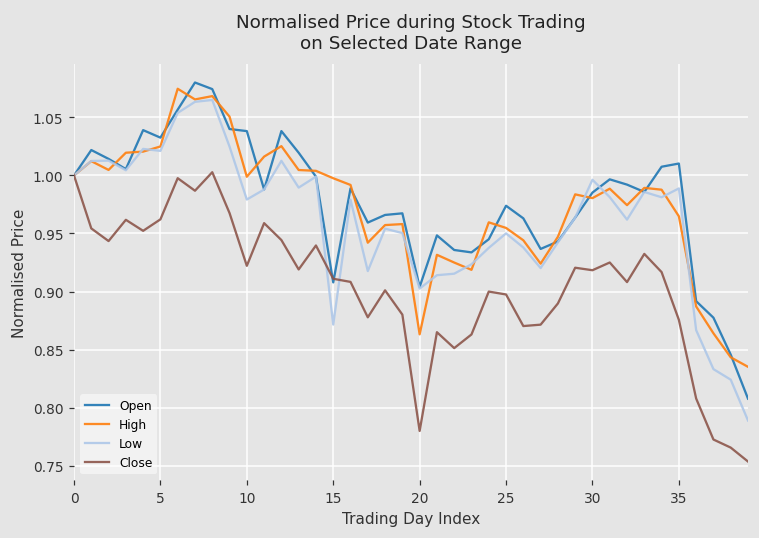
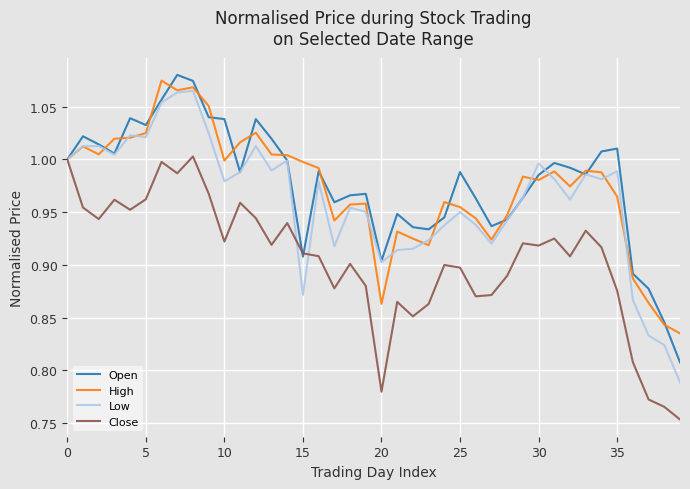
  {
    "Open": {
      "5": 1.033,
      "10": 1.038,
      "15": 0.908,
-     "25": 0.974,
+     "25": 0.988,
      "30": 0.985,
      "35": 1.010
    },
    "High": {
      "5": 1.025,
      "10": 0.999,
      "15": 0.998,
      "20": 0.863,
      "25": 0.955,
      "30": 0.980,
      "35": 0.965
    },
    "Low": {
      "5": 1.021,
      "10": 0.979,
      "15": 0.872,
      "25": 0.950,
      "30": 0.996,
      "35": 0.989
    },
    "Close": {
      "5": 0.962,
      "10": 0.922,
      "15": 0.911,
      "20": 0.780,
      "25": 0.897,
      "30": 0.918,
      "35": 0.876
    }
  }
